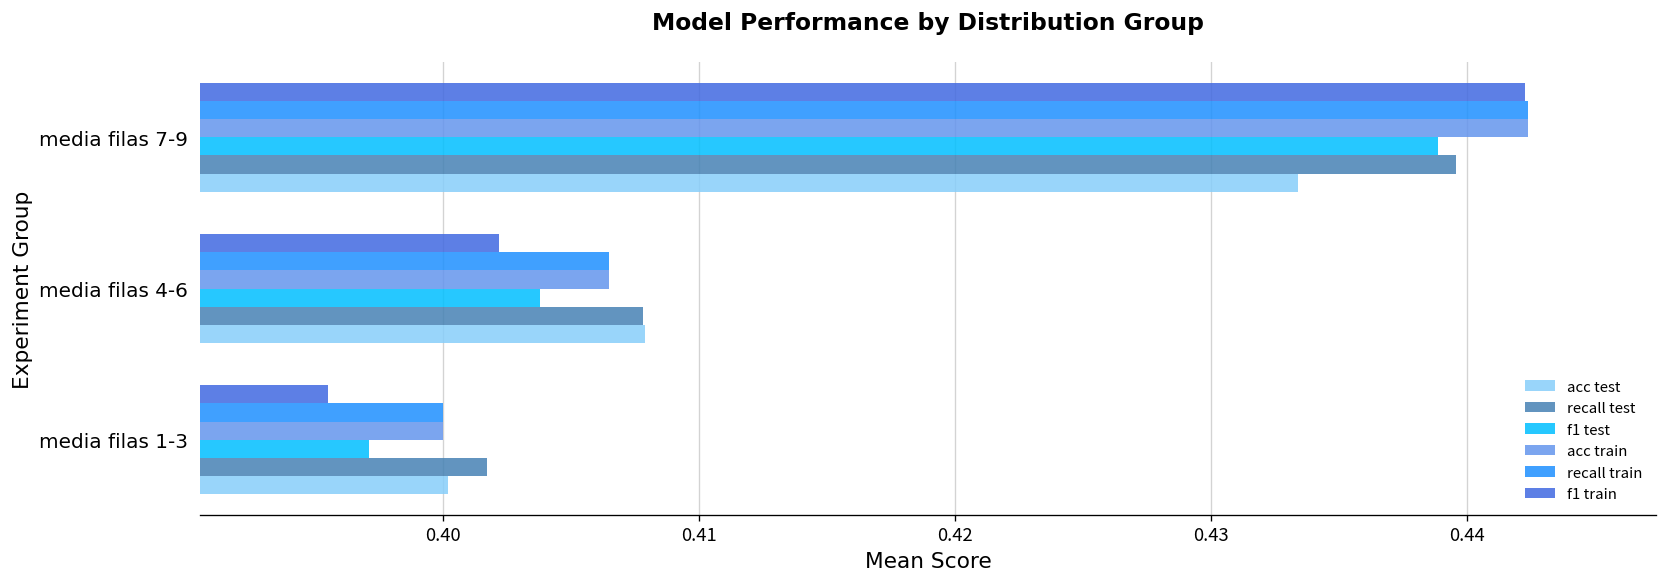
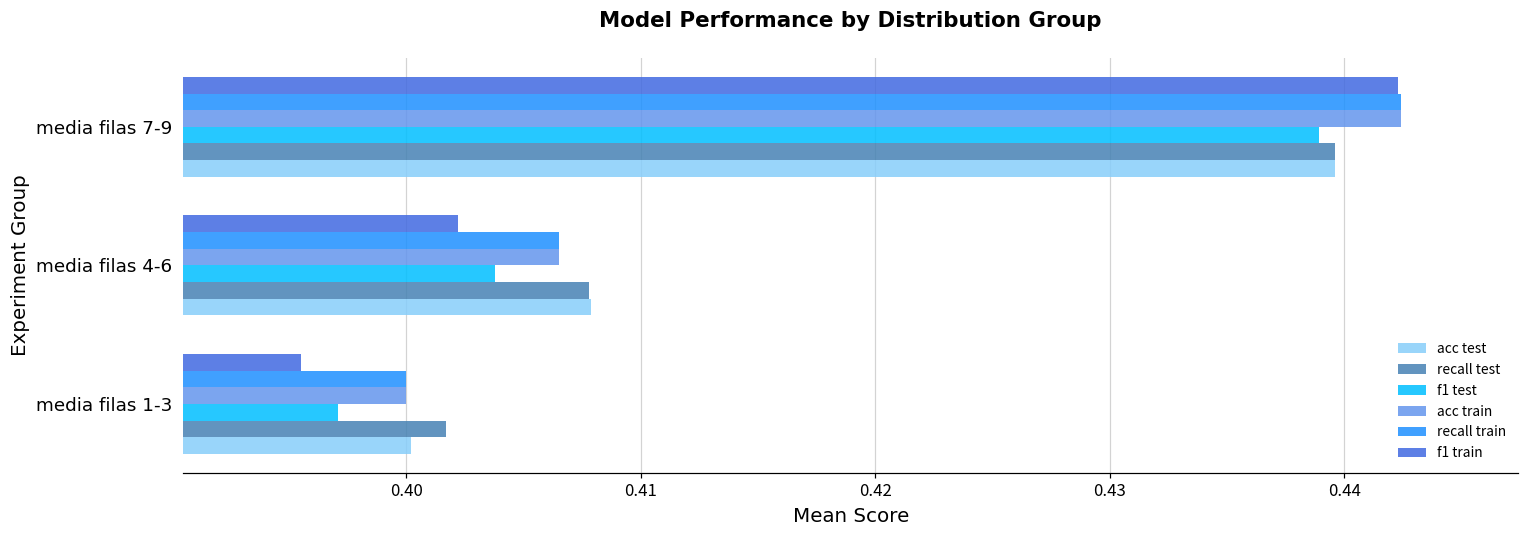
  {
    "acc test": {
-     "media filas 7-9": 0.4334,
+     "media filas 7-9": 0.4396,
      "media filas 4-6": 0.4079,
      "media filas 1-3": 0.4002
    }
  }
